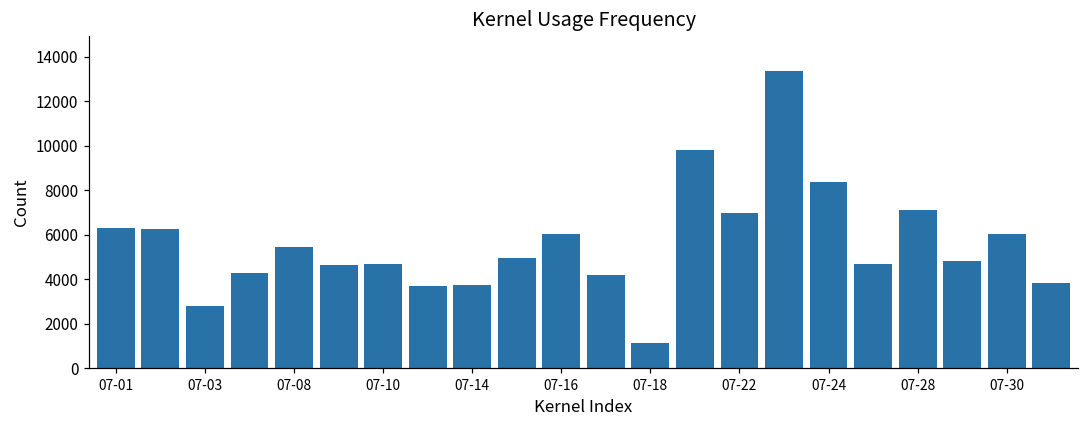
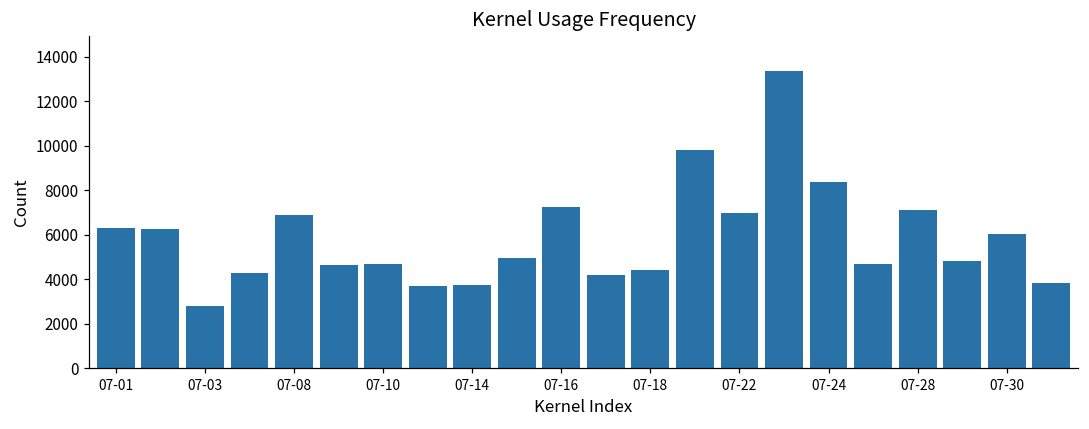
  {
    "07-01": 6300,
    "07-03": 2800,
-   "07-08": 5500,
+   "07-08": 6900,
    "07-10": 4700,
    "07-14": 3800,
-   "07-16": 6000,
-   "07-18": 1100,
+   "07-16": 7300,
+   "07-18": 4400,
    "07-22": 7000,
    "07-24": 8400,
    "07-28": 7100,
    "07-30": 6000
  }
